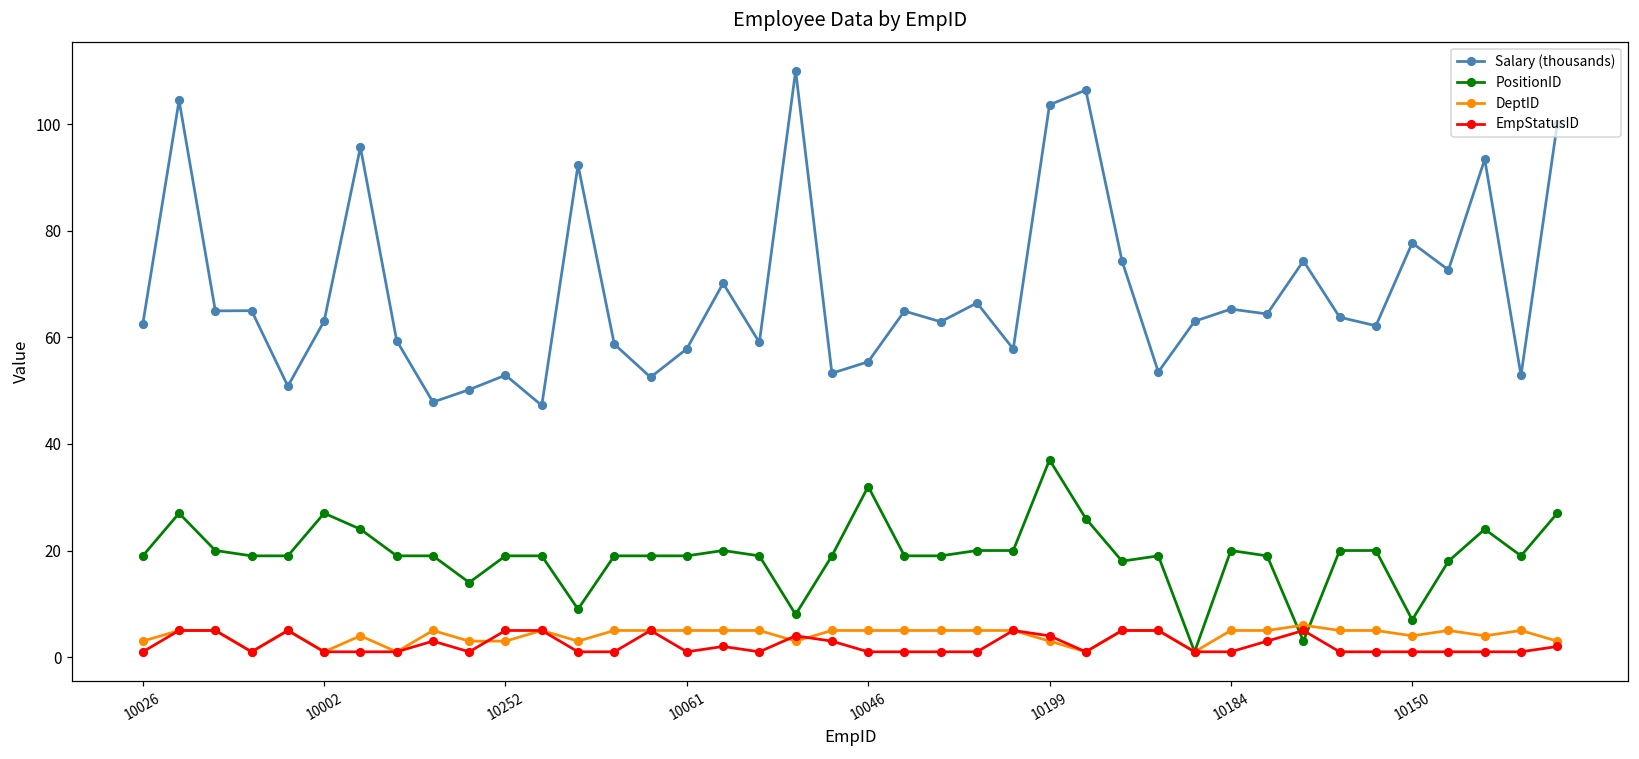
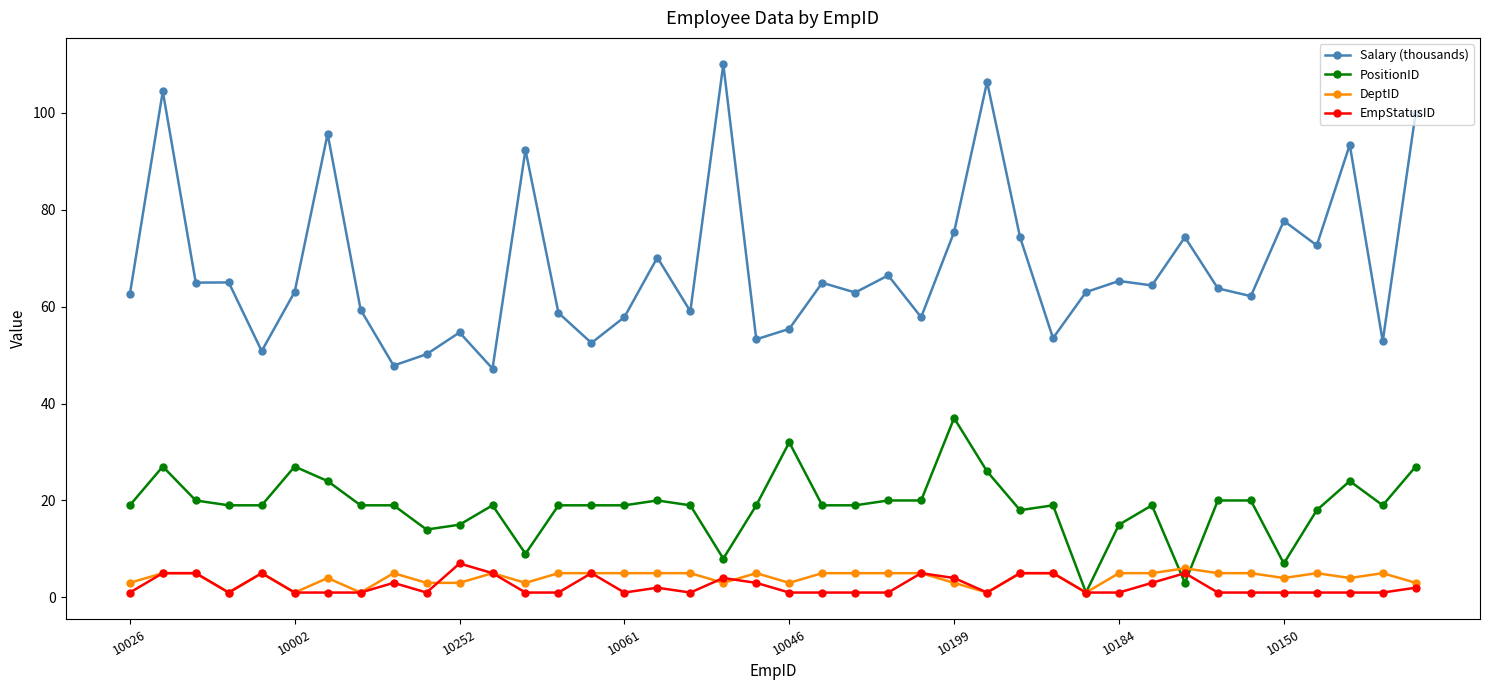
  {
    "Salary (thousands)": {
      "10026": 63,
      "10002": 63,
-     "10252": 53,
+     "10252": 55,
      "10061": 58,
      "10046": 55,
-     "10199": 104,
+     "10199": 75,
      "10184": 65,
      "10150": 78
    },
    "PositionID": {
      "10026": 19,
      "10002": 27,
-     "10252": 19,
+     "10252": 15,
      "10061": 19,
      "10046": 32,
      "10199": 37,
-     "10184": 20,
+     "10184": 15,
      "10150": 7
    },
    "DeptID": {
      "10026": 3,
      "10252": 3,
      "10061": 5,
-     "10046": 5,
+     "10046": 3,
      "10199": 3,
      "10184": 5,
      "10150": 4
    },
    "EmpStatusID": {
      "10026": 1,
-     "10252": 5,
+     "10252": 7,
      "10061": 1,
      "10046": 1,
      "10199": 4,
      "10184": 1,
      "10150": 1
    }
  }
